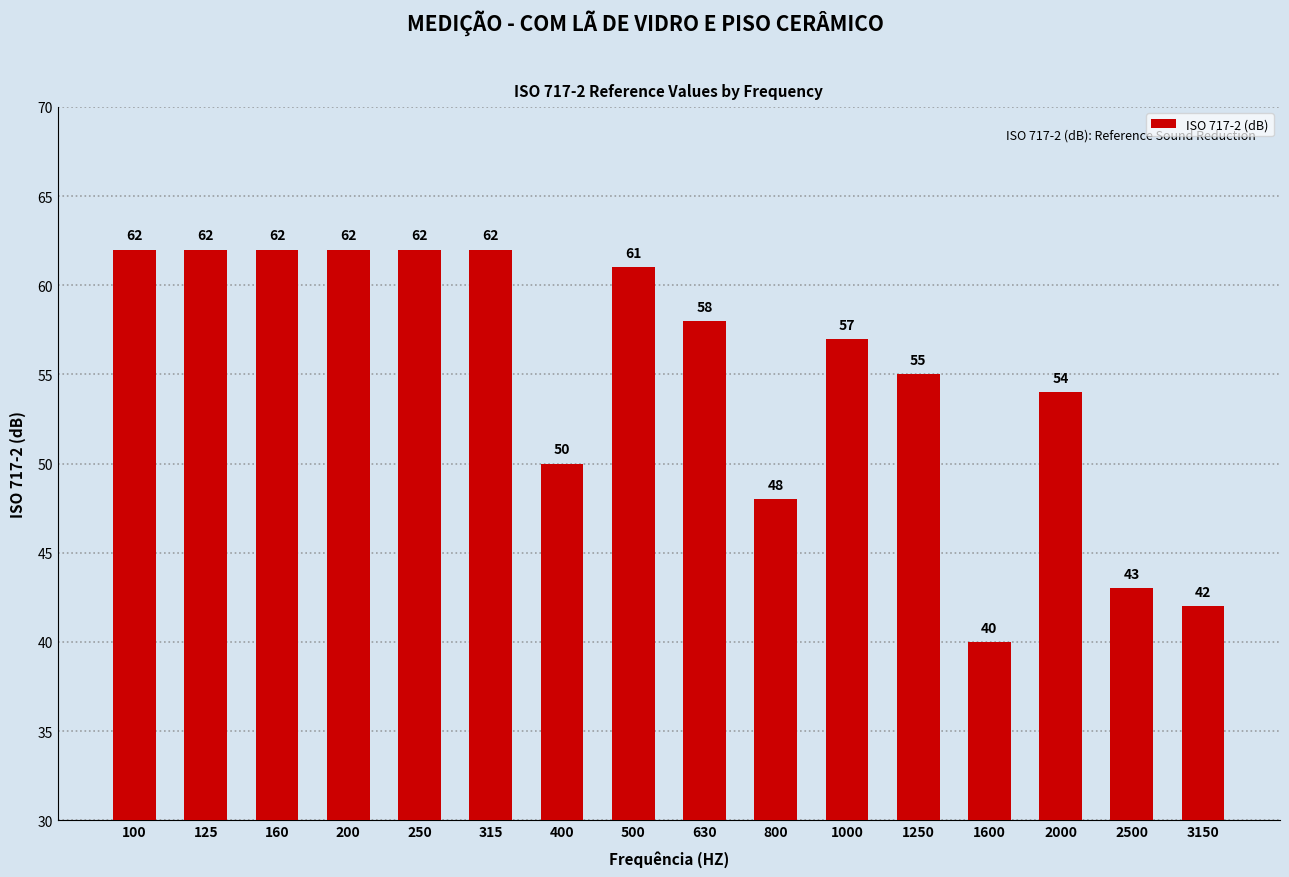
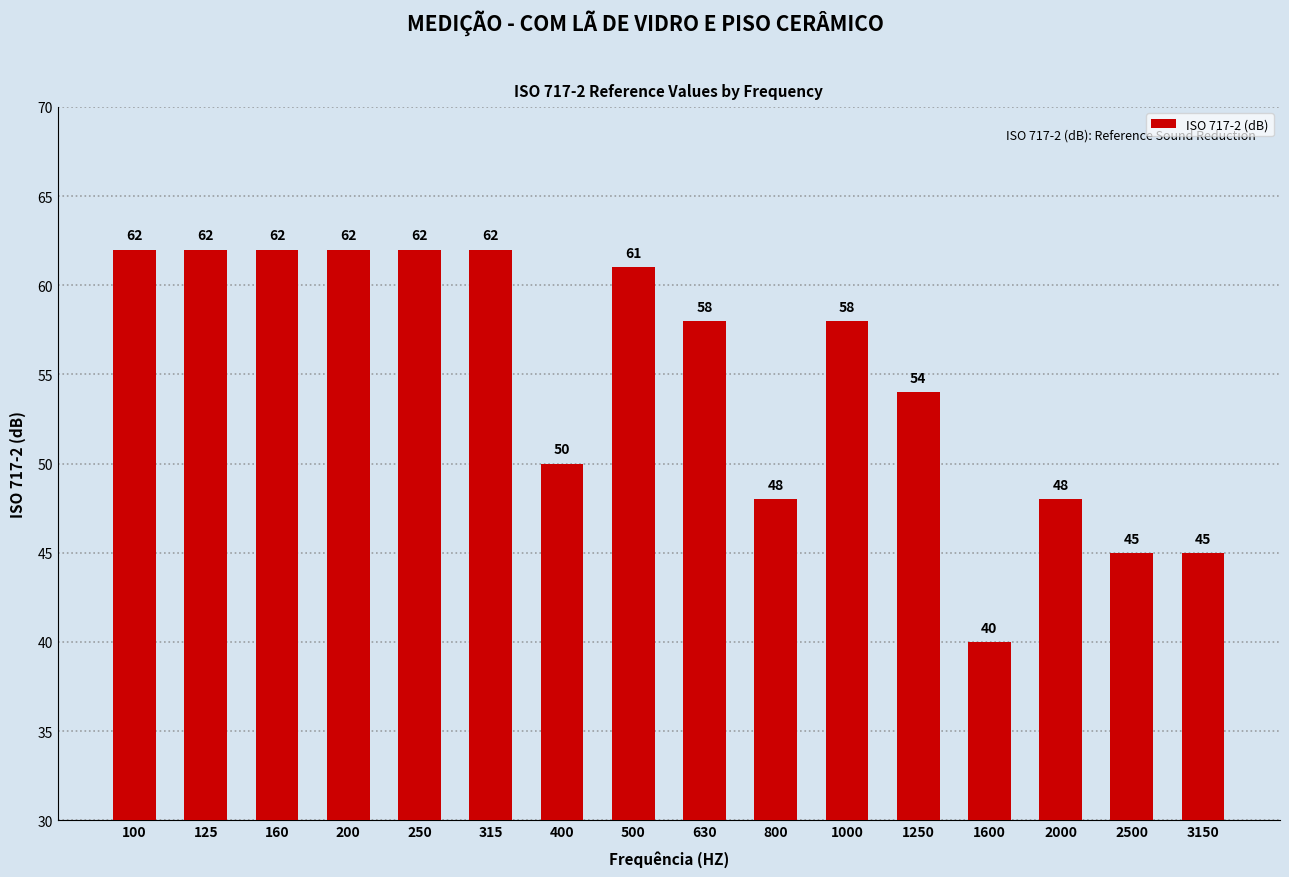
  {
    "100": 62,
    "125": 62,
    "160": 62,
    "200": 62,
    "250": 62,
    "315": 62,
    "400": 50,
    "500": 61,
    "630": 58,
    "800": 48,
-   "1000": 57,
-   "1250": 55,
+   "1000": 58,
+   "1250": 54,
    "1600": 40,
-   "2000": 54,
-   "2500": 43,
-   "3150": 42
+   "2000": 48,
+   "2500": 45,
+   "3150": 45
  }
